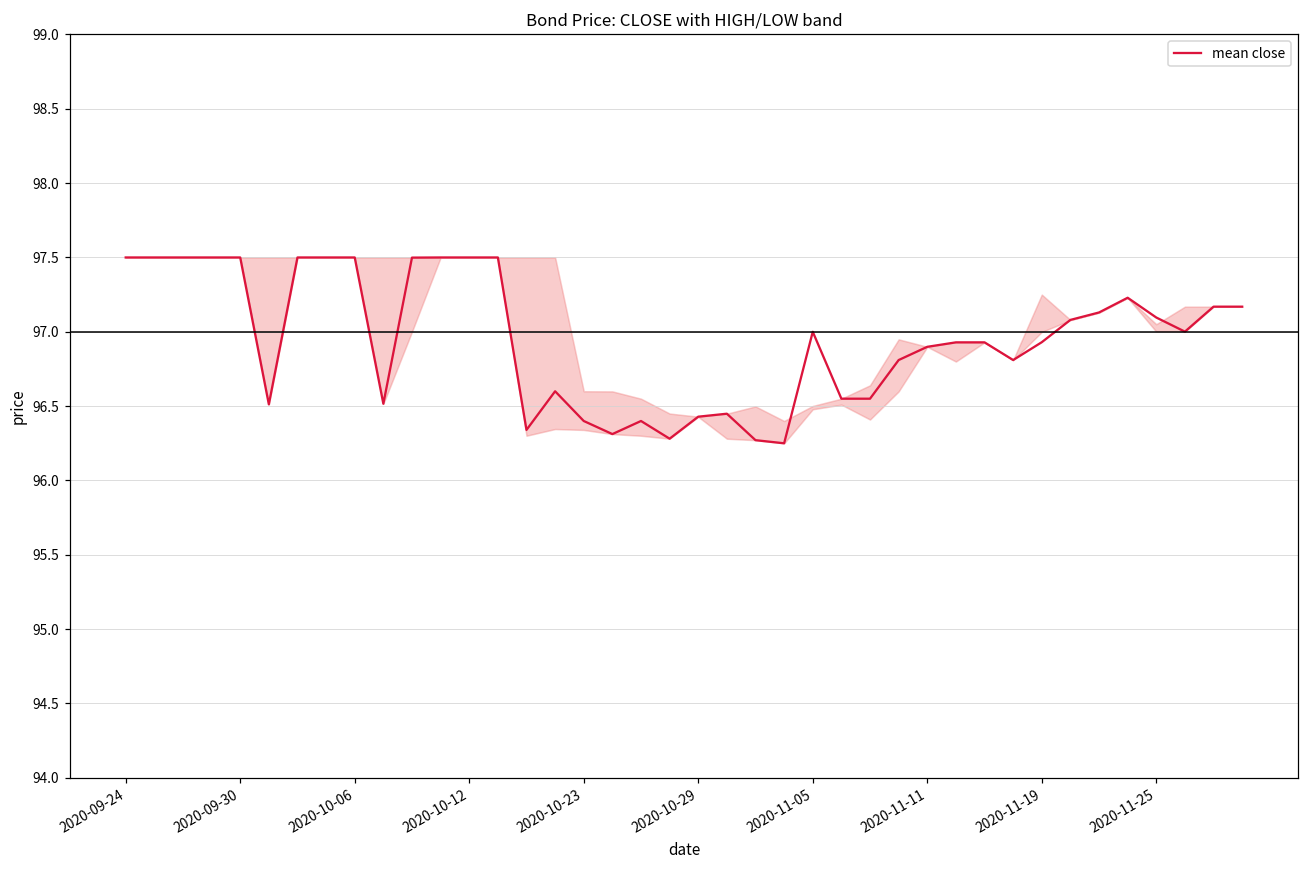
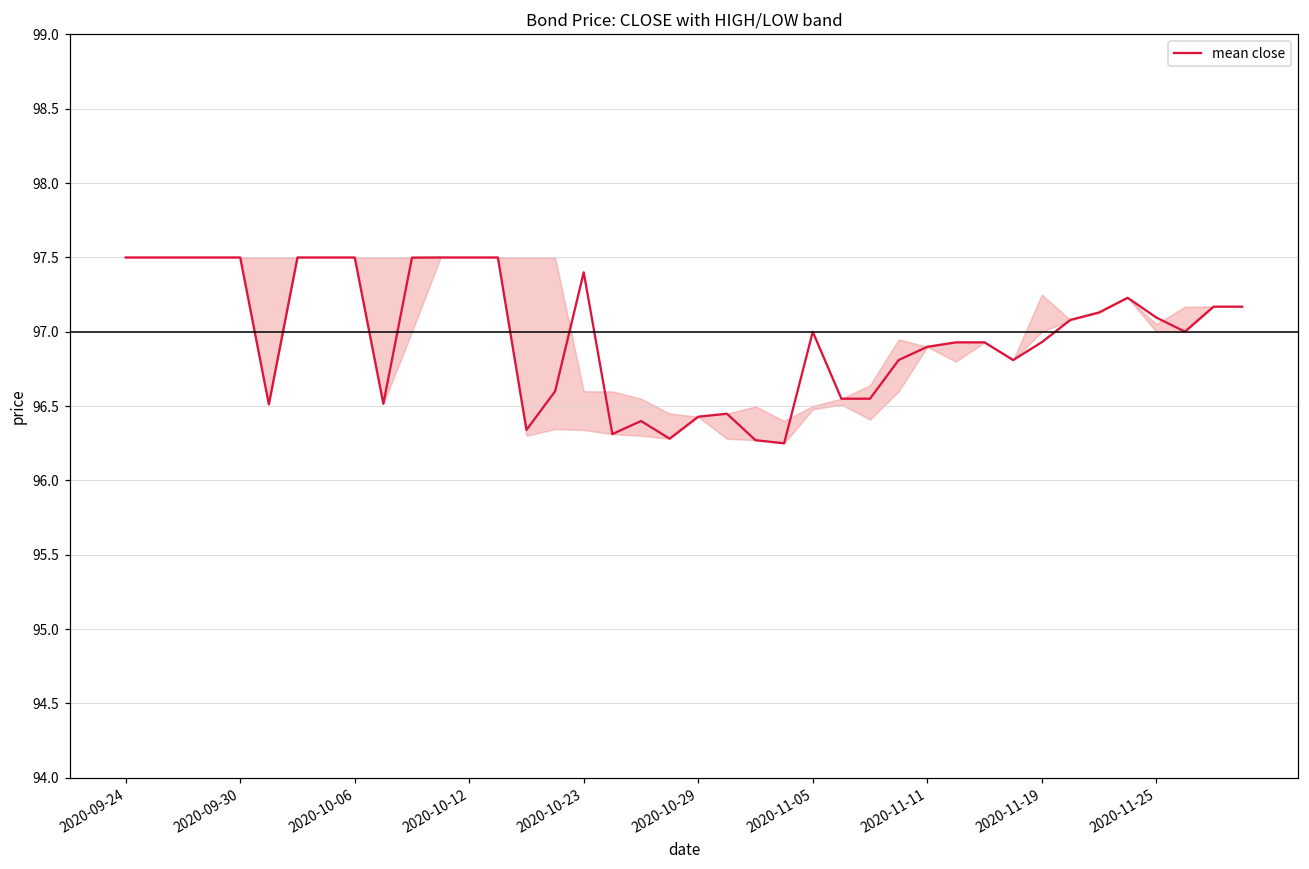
  {
    "mean close": {
-     "2020-10-23": 96.4,
+     "2020-10-23": 97.4,
      "2020-11-05": 97.0,
      "2020-11-19": 96.93,
      "2020-11-25": 97.1
    }
  }
